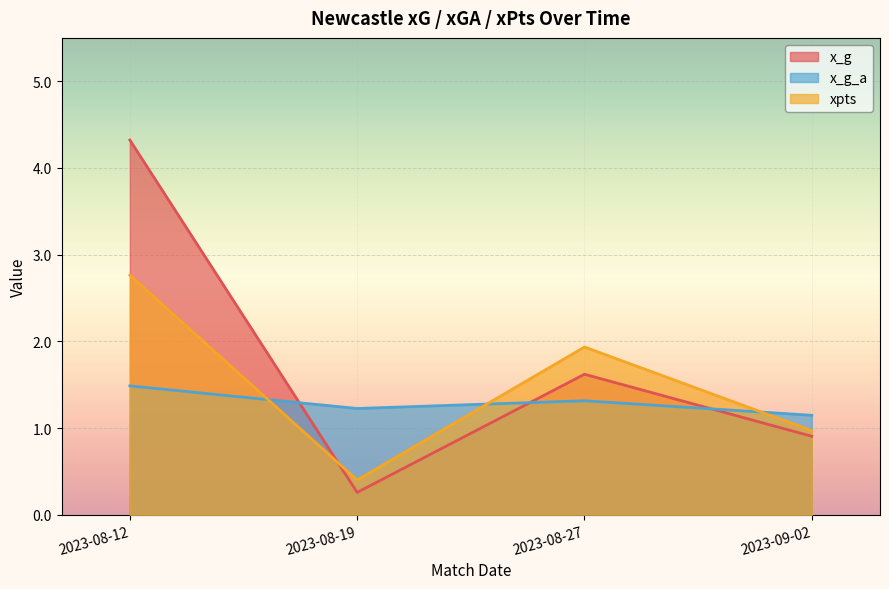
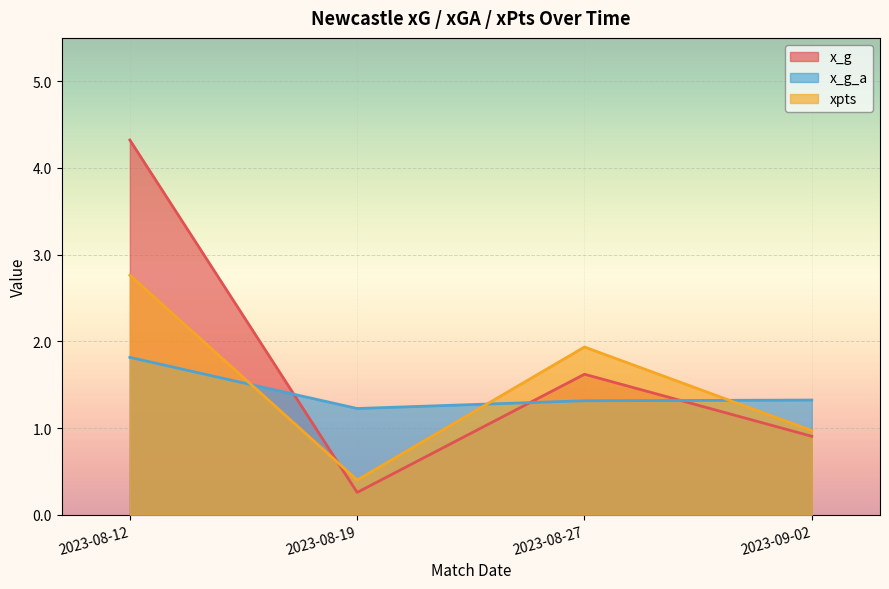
  {
    "x_g": {
      "2023-08-12": 4.3,
      "2023-08-19": 0.3,
      "2023-08-27": 1.6,
      "2023-09-02": 0.9
    },
    "x_g_a": {
-     "2023-08-12": 1.5,
+     "2023-08-12": 1.8,
      "2023-08-19": 1.2,
      "2023-08-27": 1.3,
-     "2023-09-02": 1.1
+     "2023-09-02": 1.3
    },
    "xpts": {
      "2023-08-12": 2.8,
      "2023-08-19": 0.4,
      "2023-08-27": 1.9,
      "2023-09-02": 1.0
    }
  }
